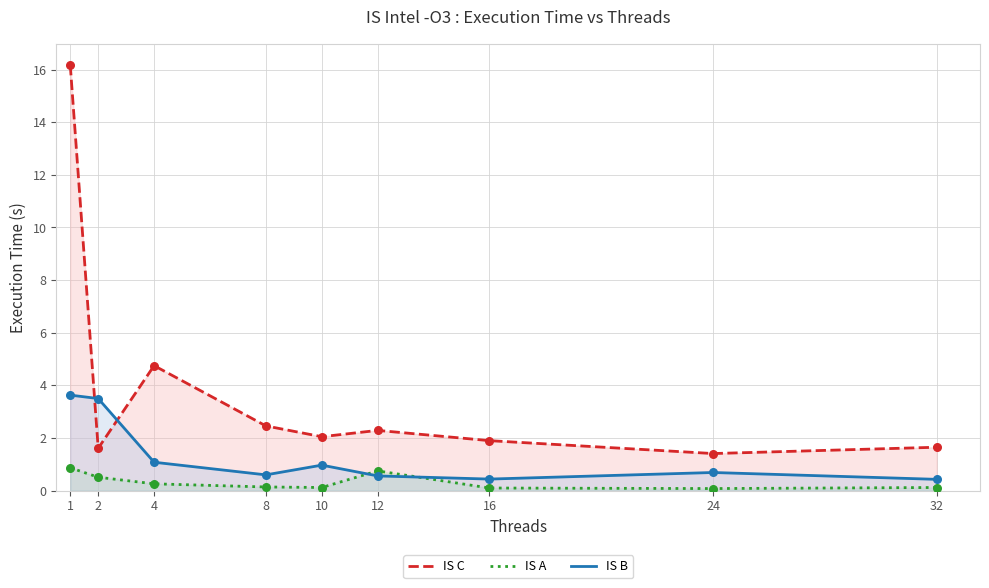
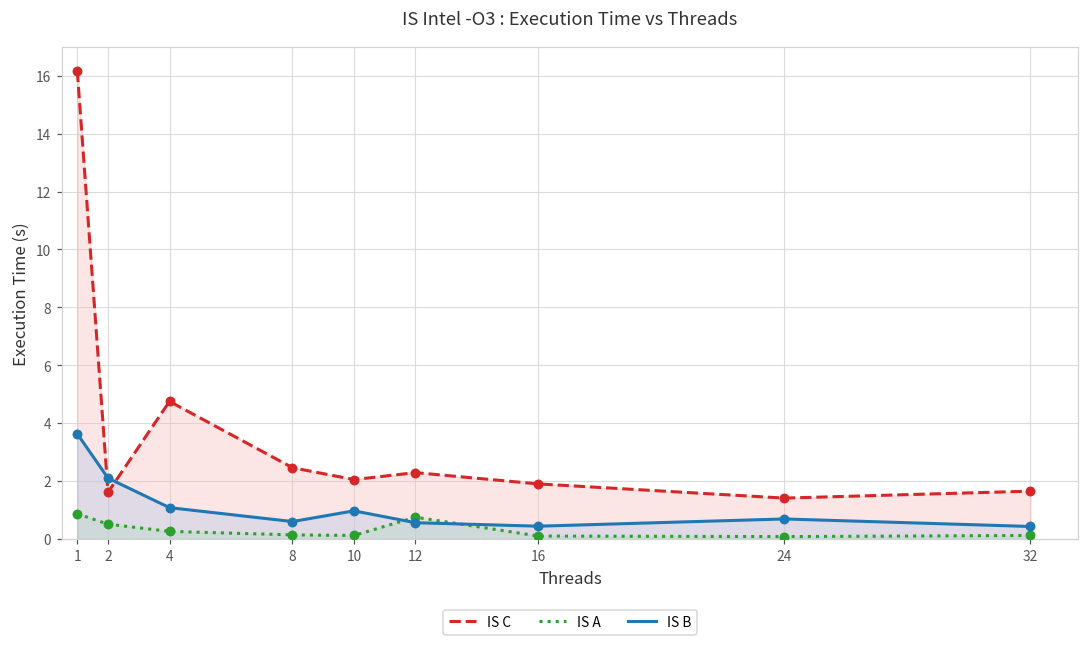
  {
    "IS C": {
      "1": 16.2,
      "2": 1.6,
      "4": 4.8,
      "8": 2.5,
      "10": 2.1,
      "12": 2.3,
      "16": 1.9,
      "24": 1.4,
      "32": 1.7
    },
    "IS A": {
      "1": 0.9,
      "2": 0.5,
      "4": 0.3,
      "8": 0.1,
      "10": 0.1,
      "12": 0.8,
      "16": 0.1,
      "24": 0.1,
      "32": 0.1
    },
    "IS B": {
      "1": 3.6,
-     "2": 3.5,
+     "2": 2.1,
      "4": 1.1,
      "8": 0.6,
      "10": 1.0,
      "12": 0.6,
      "16": 0.4,
      "24": 0.7,
      "32": 0.4
    }
  }
